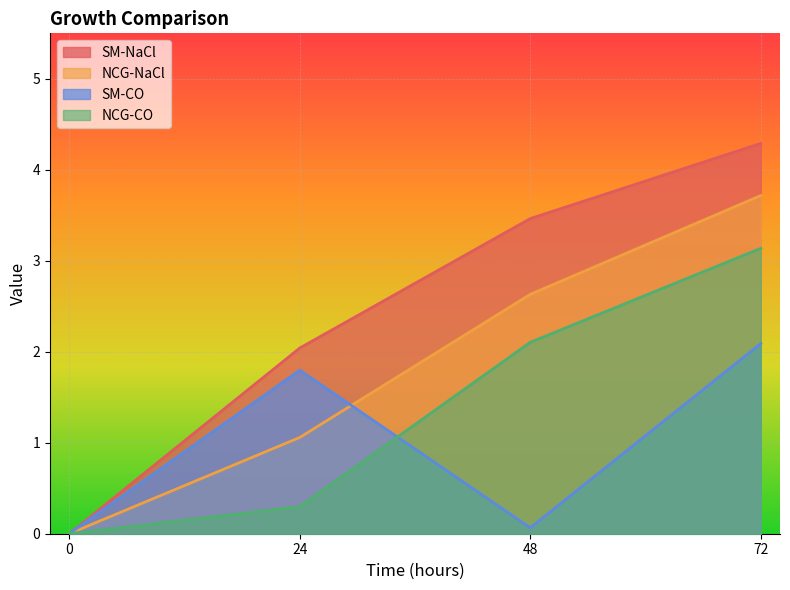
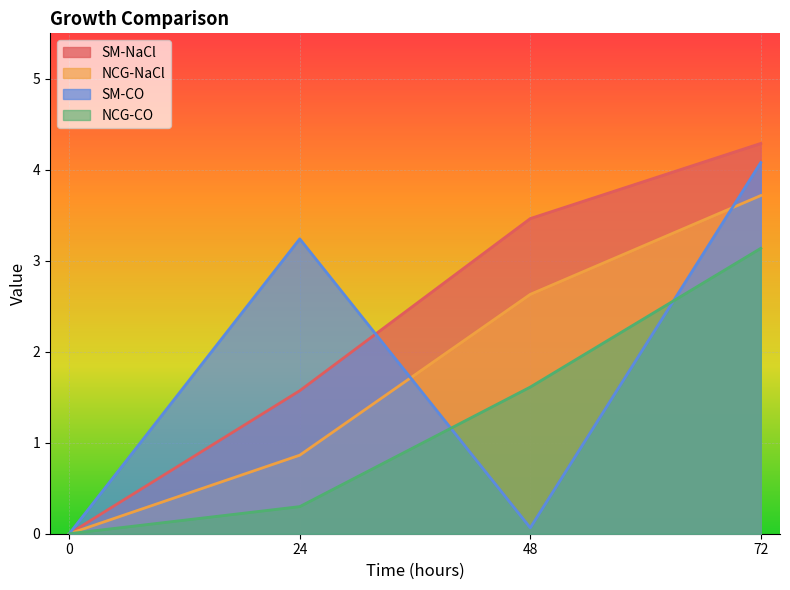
  {
    "SM-NaCl": {
-     "24": 2.0,
+     "24": 1.6,
      "48": 3.5,
      "72": 4.3
    },
    "NCG-NaCl": {
-     "24": 1.1,
+     "24": 0.9,
      "48": 2.6,
      "72": 3.7
    },
    "SM-CO": {
-     "24": 1.8,
+     "24": 3.2,
      "48": 0.1,
-     "72": 2.1
+     "72": 4.1
    },
    "NCG-CO": {
      "24": 0.3,
-     "48": 2.1,
+     "48": 1.6,
      "72": 3.1
    }
  }
